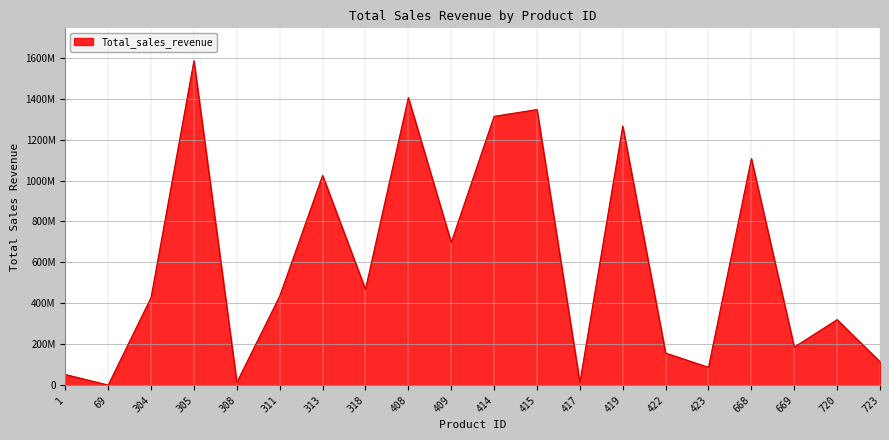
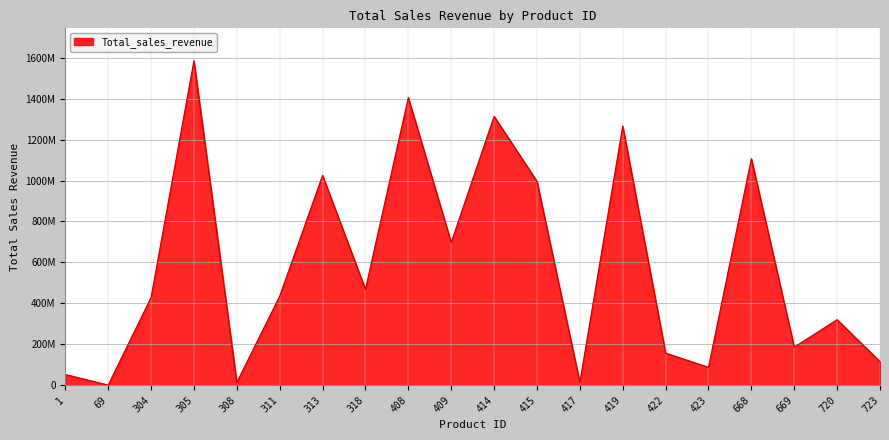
  {
    "1": 50000000,
    "69": 0,
    "304": 430000000,
    "305": 1590000000,
    "308": 10000000,
    "311": 440000000,
    "313": 1030000000,
    "318": 470000000,
    "408": 1410000000,
    "409": 700000000,
    "414": 1310000000,
-   "415": 1350000000,
+   "415": 1000000000,
    "417": 10000000,
    "419": 1270000000,
    "422": 160000000,
    "423": 90000000,
    "668": 1110000000,
    "669": 190000000,
    "720": 320000000,
    "723": 110000000
  }
